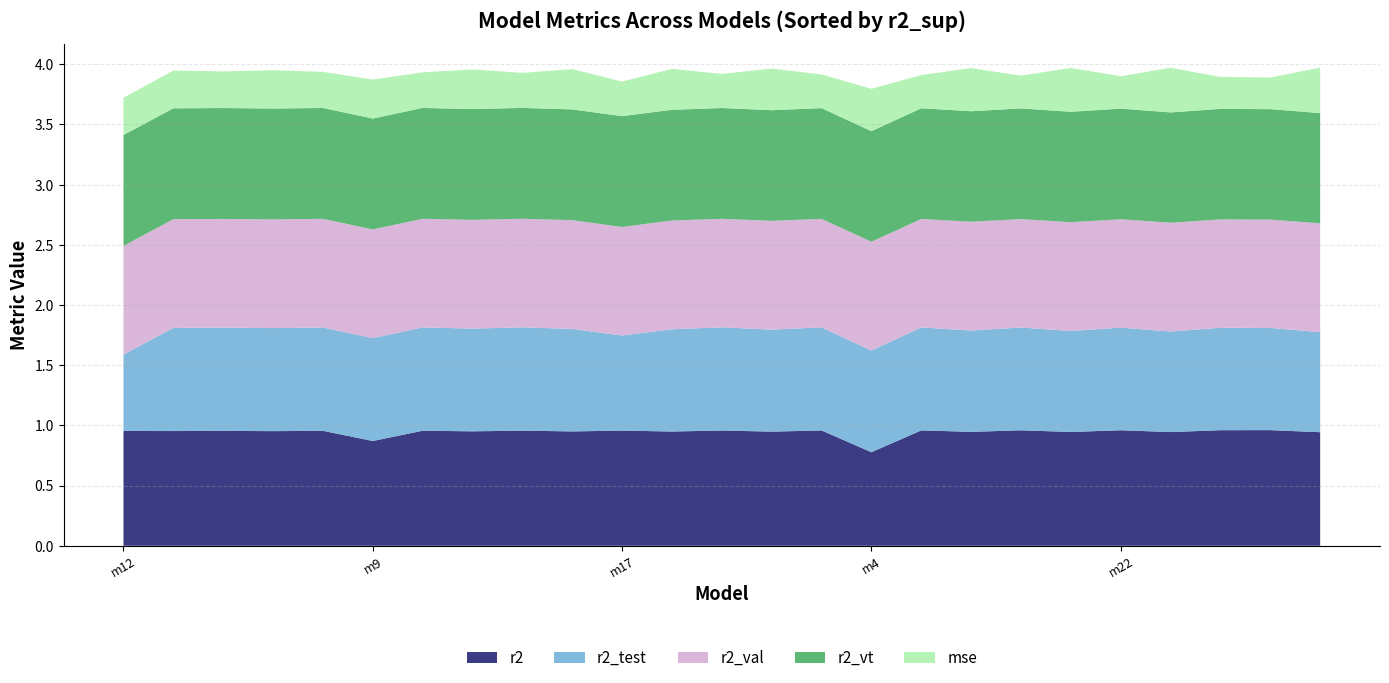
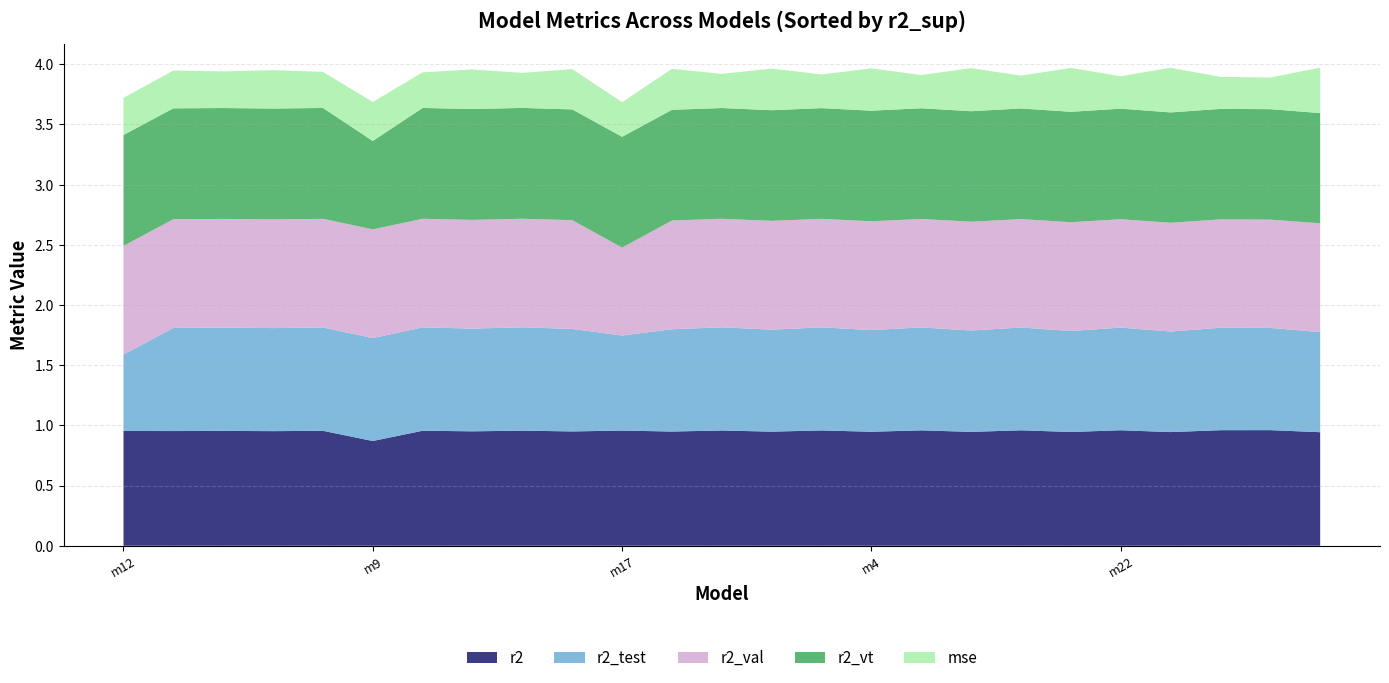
  {
    "r2": {
      "m12": 0.95,
      "m9": 0.87,
      "m17": 0.96,
-     "m4": 0.78,
+     "m4": 0.95,
      "m22": 0.96
    },
    "r2_test": {
      "m12": 0.63,
      "m9": 0.85,
      "m17": 0.79,
      "m4": 0.84,
      "m22": 0.85
    },
    "r2_val": {
      "m12": 0.90,
      "m9": 0.90,
-     "m17": 0.90,
+     "m17": 0.73,
      "m4": 0.90,
      "m22": 0.90
    },
    "r2_vt": {
      "m12": 0.92,
-     "m9": 0.92,
+     "m9": 0.73,
      "m17": 0.92,
      "m4": 0.92,
      "m22": 0.92
    },
    "mse": {
      "m12": 0.31,
      "m9": 0.32,
      "m17": 0.29,
      "m4": 0.35,
      "m22": 0.27
    }
  }
